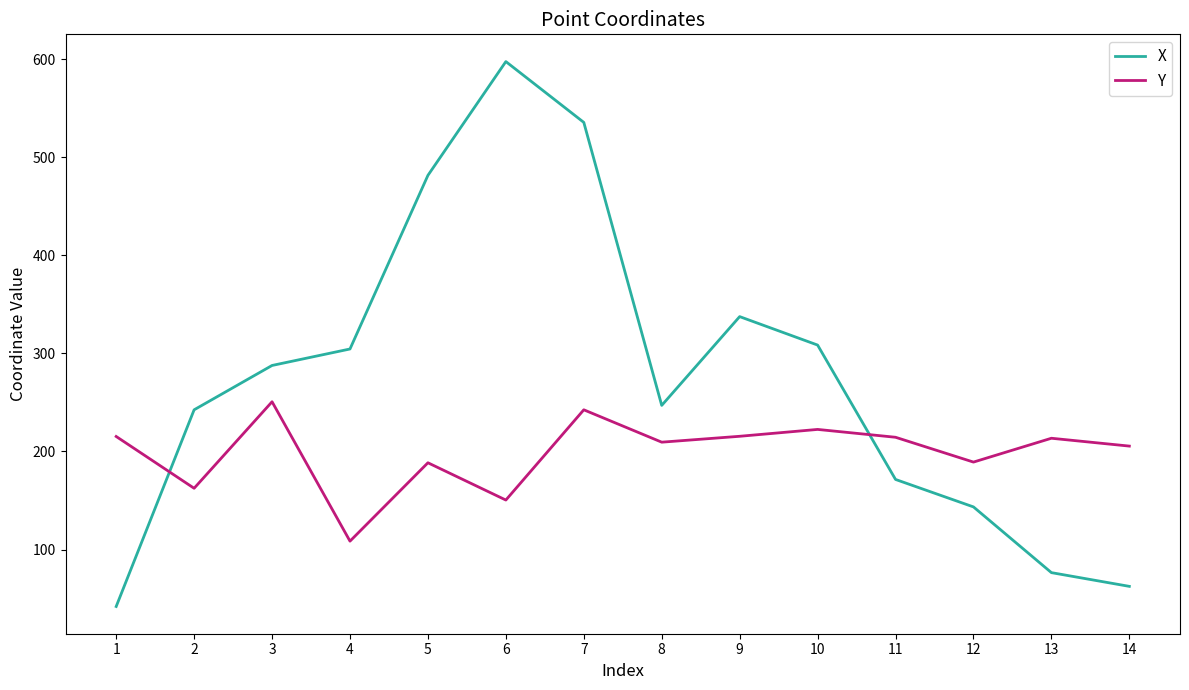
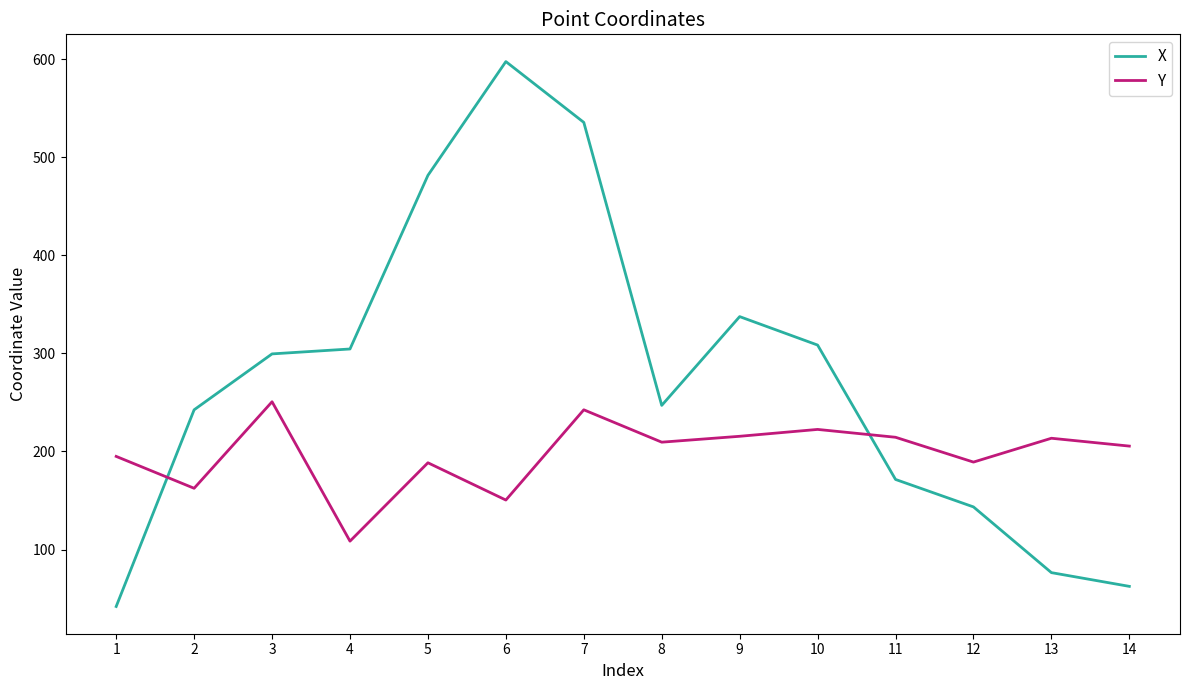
  {
    "X": {
      "1": 40,
      "2": 240,
-     "3": 290,
+     "3": 300,
      "4": 300,
      "5": 480,
      "6": 600,
      "7": 540,
      "8": 250,
      "9": 340,
      "10": 310,
      "11": 170,
      "12": 140,
      "13": 80,
      "14": 60
    },
    "Y": {
-     "1": 220,
+     "1": 200,
      "2": 160,
      "3": 250,
      "4": 110,
      "5": 190,
      "6": 150,
      "7": 240,
      "8": 210,
      "9": 220,
      "10": 220,
      "11": 210,
      "12": 190,
      "13": 210,
      "14": 210
    }
  }
